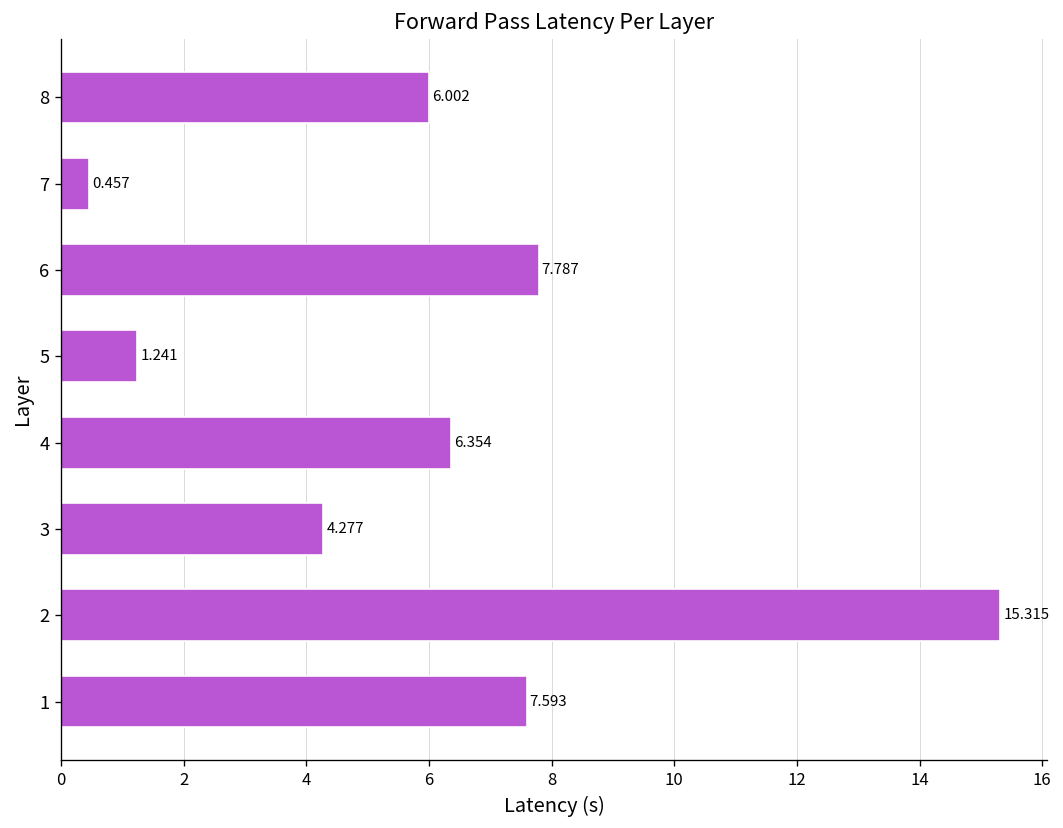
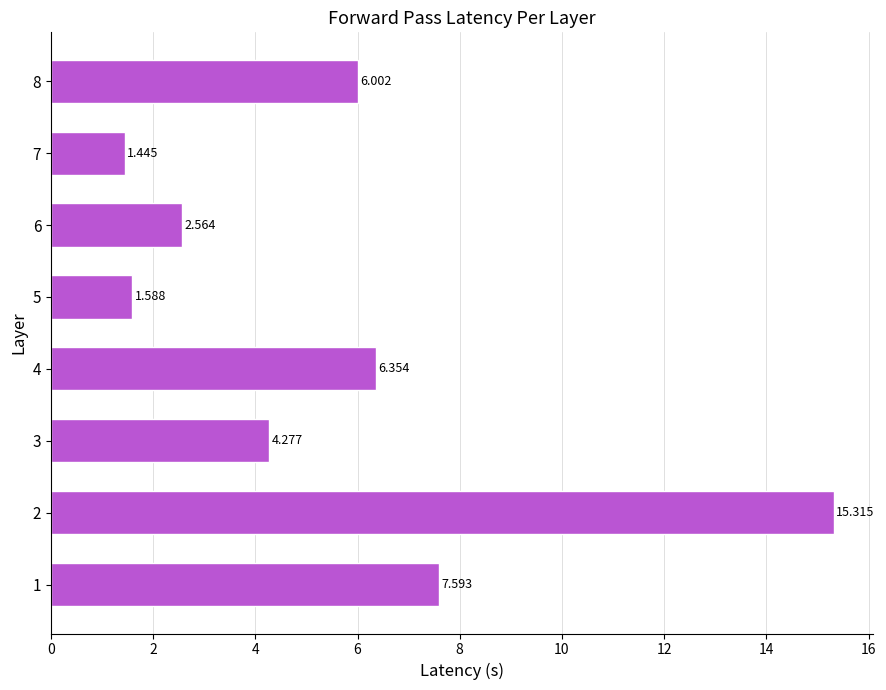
  {
    "8": 6.002,
-   "7": 0.457,
-   "6": 7.787,
-   "5": 1.241,
+   "7": 1.445,
+   "6": 2.564,
+   "5": 1.588,
    "4": 6.354,
    "3": 4.277,
    "2": 15.315,
    "1": 7.593
  }
